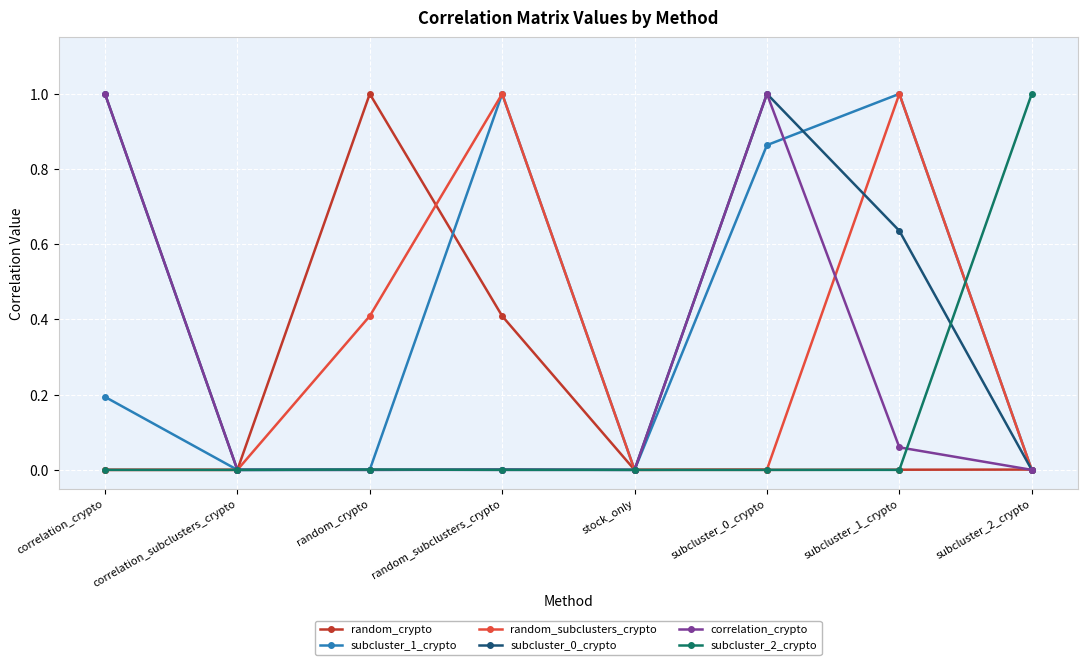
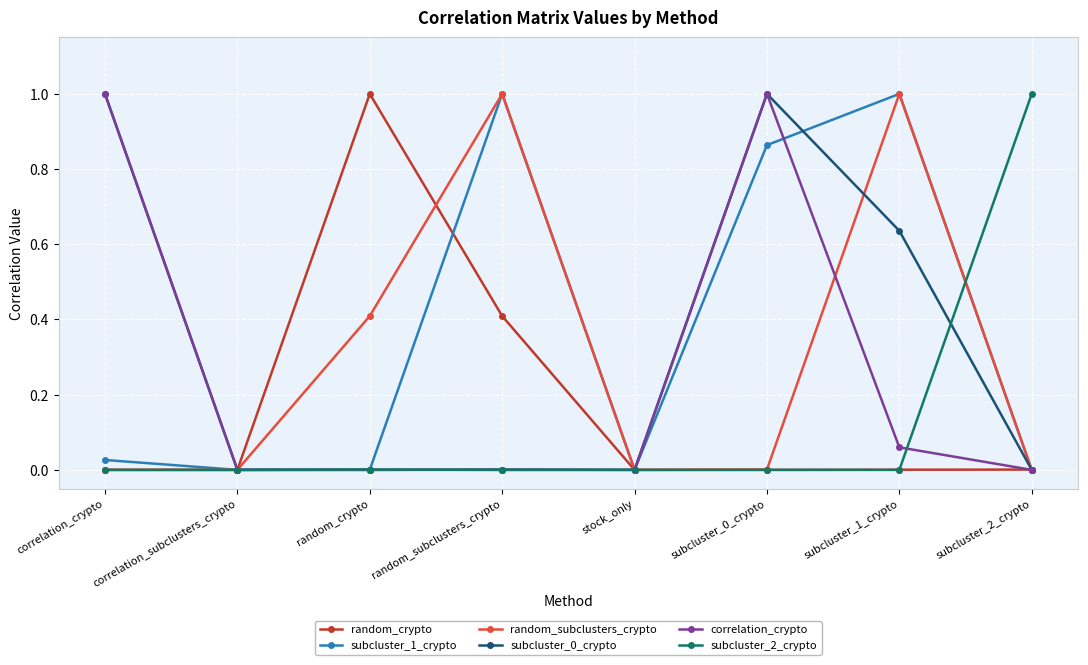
  {
    "subcluster_1_crypto": {
-     "correlation_crypto": 0.19,
+     "correlation_crypto": 0.03,
      "subcluster_0_crypto": 0.86
    },
    "correlation_crypto": {
      "subcluster_1_crypto": 0.06
    }
  }
